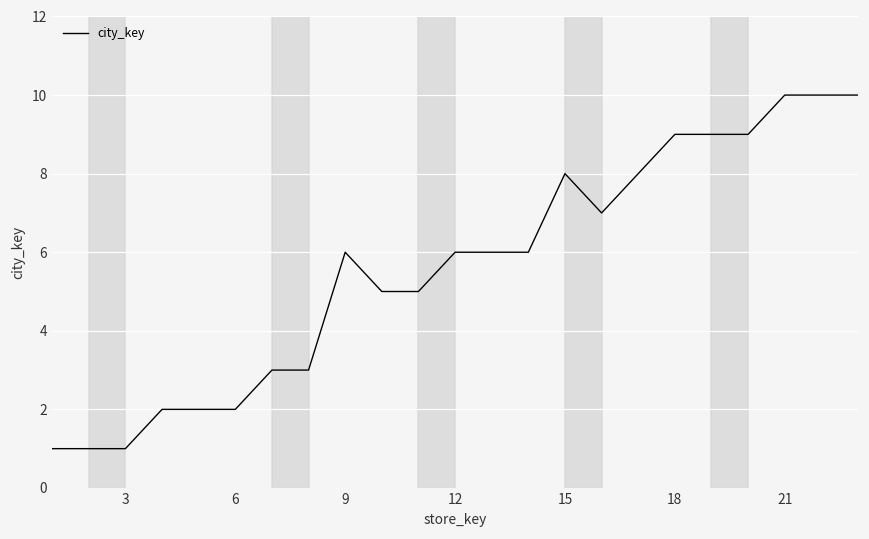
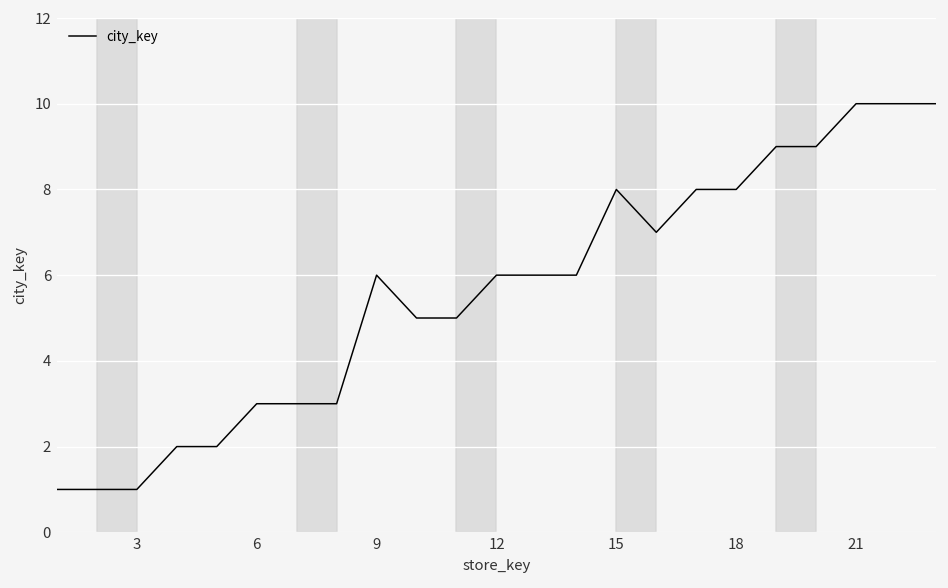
  {
    "3": 1,
-   "6": 2,
+   "6": 3,
    "9": 6,
    "12": 6,
    "15": 8,
-   "18": 9,
+   "18": 8,
    "21": 10
  }
